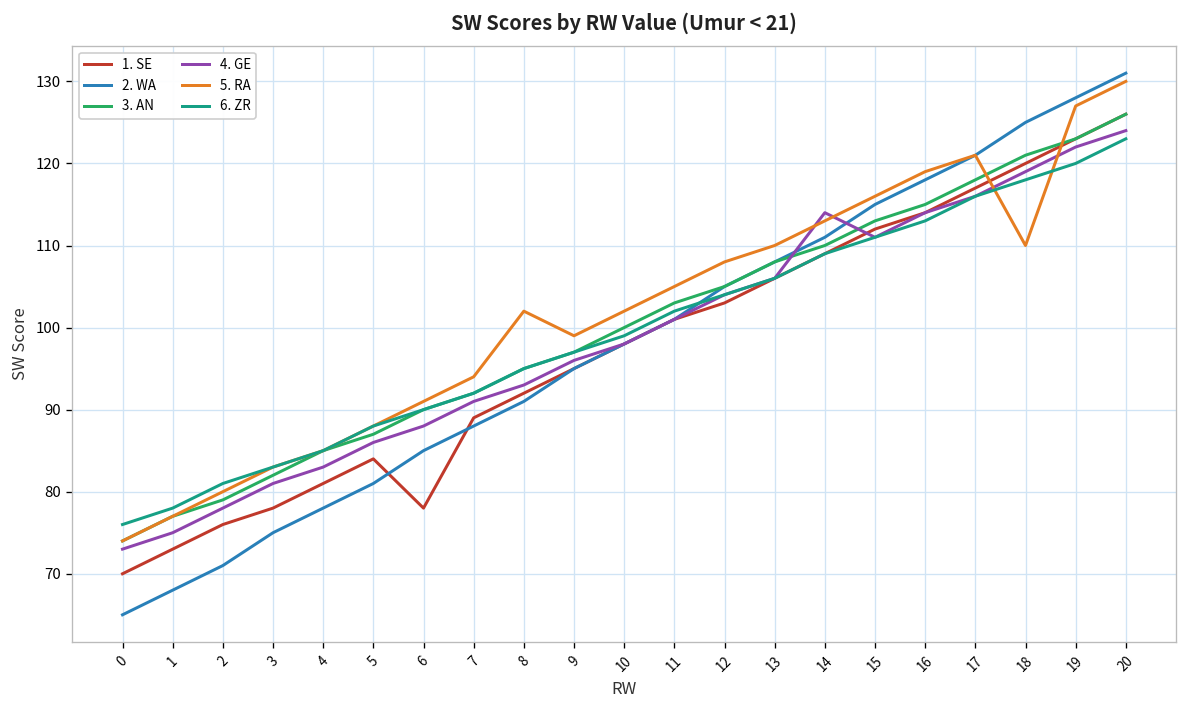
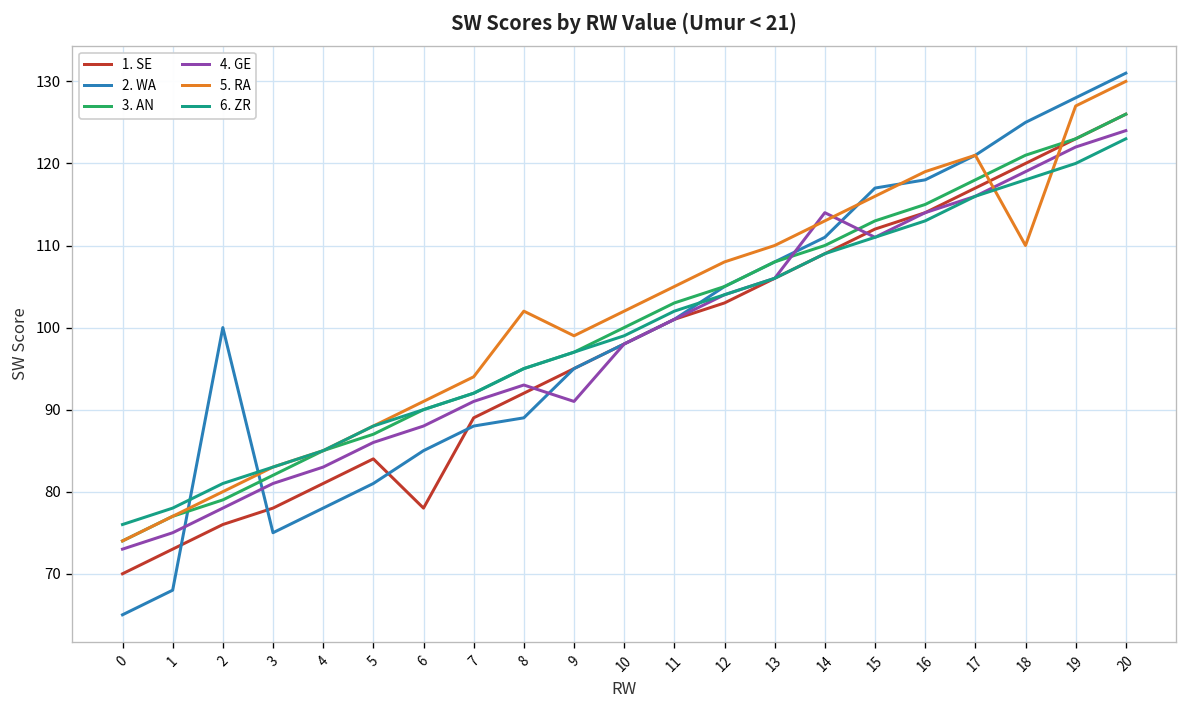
  {
    "1. SE": {
      "0": 70,
      "1": 73,
      "2": 76,
      "3": 78,
      "4": 81,
      "5": 84,
      "6": 78,
      "7": 89,
      "8": 92,
      "12": 103,
      "15": 112,
      "17": 117,
      "18": 120
    },
    "2. WA": {
      "0": 65,
      "1": 68,
-     "2": 71,
+     "2": 100,
      "3": 75,
      "4": 78,
      "5": 81,
      "6": 85,
      "7": 88,
-     "8": 91,
+     "8": 89,
      "14": 111,
-     "15": 115,
+     "15": 117,
      "16": 118,
      "18": 125,
      "19": 128,
      "20": 131
    },
    "4. GE": {
      "0": 73,
      "1": 75,
      "2": 78,
      "3": 81,
      "4": 83,
      "5": 86,
      "6": 88,
      "7": 91,
      "8": 93,
-     "9": 96,
+     "9": 91,
      "14": 114,
      "18": 119,
      "19": 122,
      "20": 124
    },
    "5. RA": {
      "2": 80,
      "6": 91,
      "7": 94,
      "8": 102,
      "9": 99,
      "10": 102,
      "11": 105,
      "12": 108,
      "13": 110,
      "14": 113,
      "15": 116,
      "16": 119,
      "18": 110,
      "19": 127,
      "20": 130
    }
  }
